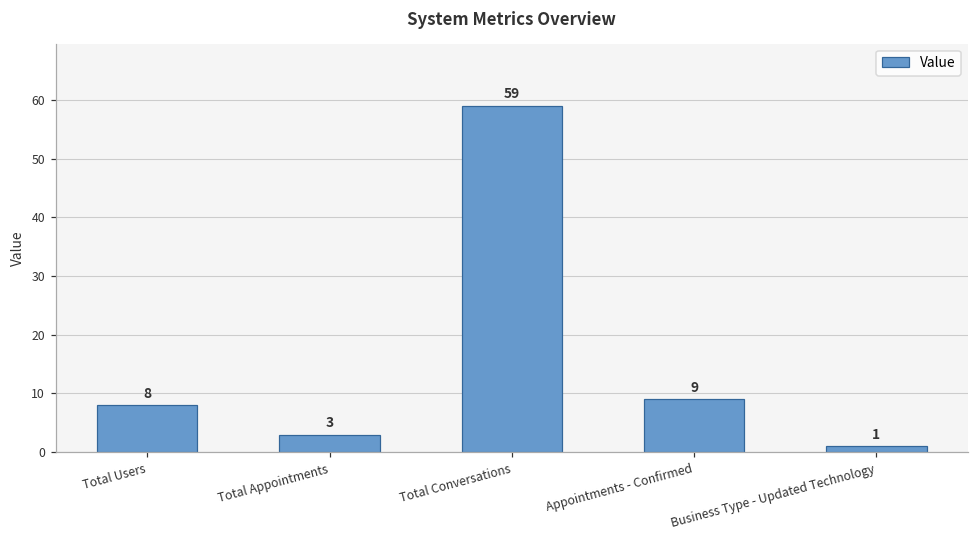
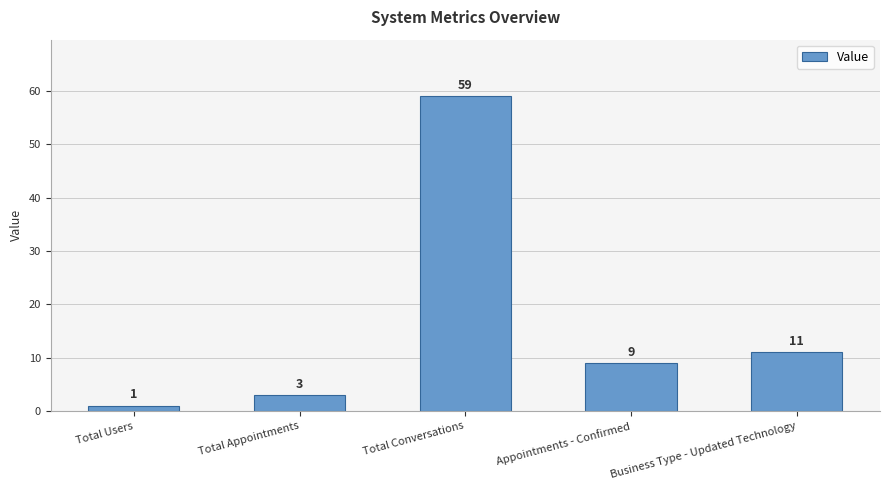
  {
-   "Total Users": 8,
+   "Total Users": 1,
    "Total Appointments": 3,
    "Total Conversations": 59,
    "Appointments - Confirmed": 9,
-   "Business Type - Updated Technology": 1
+   "Business Type - Updated Technology": 11
  }
